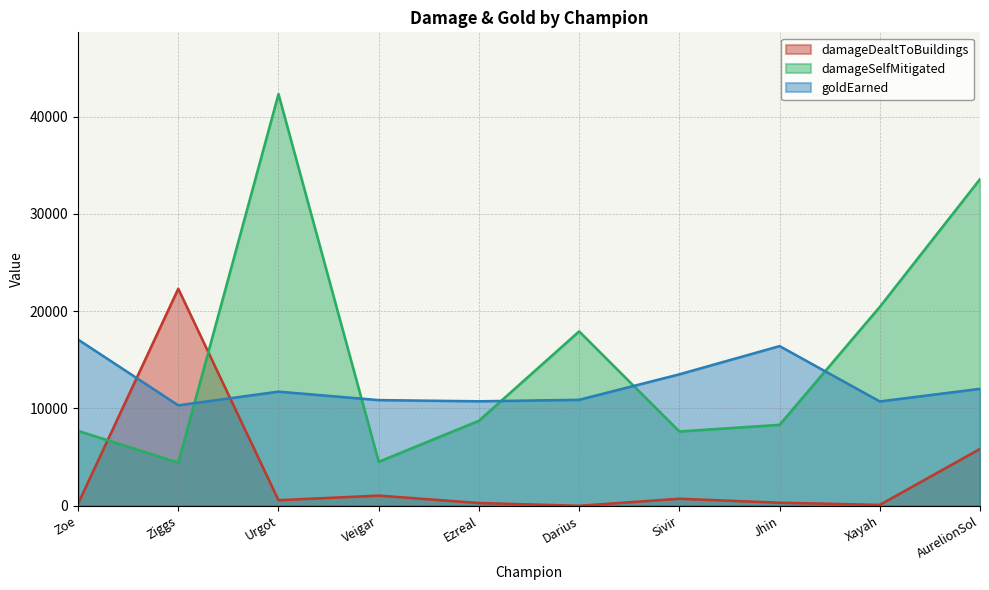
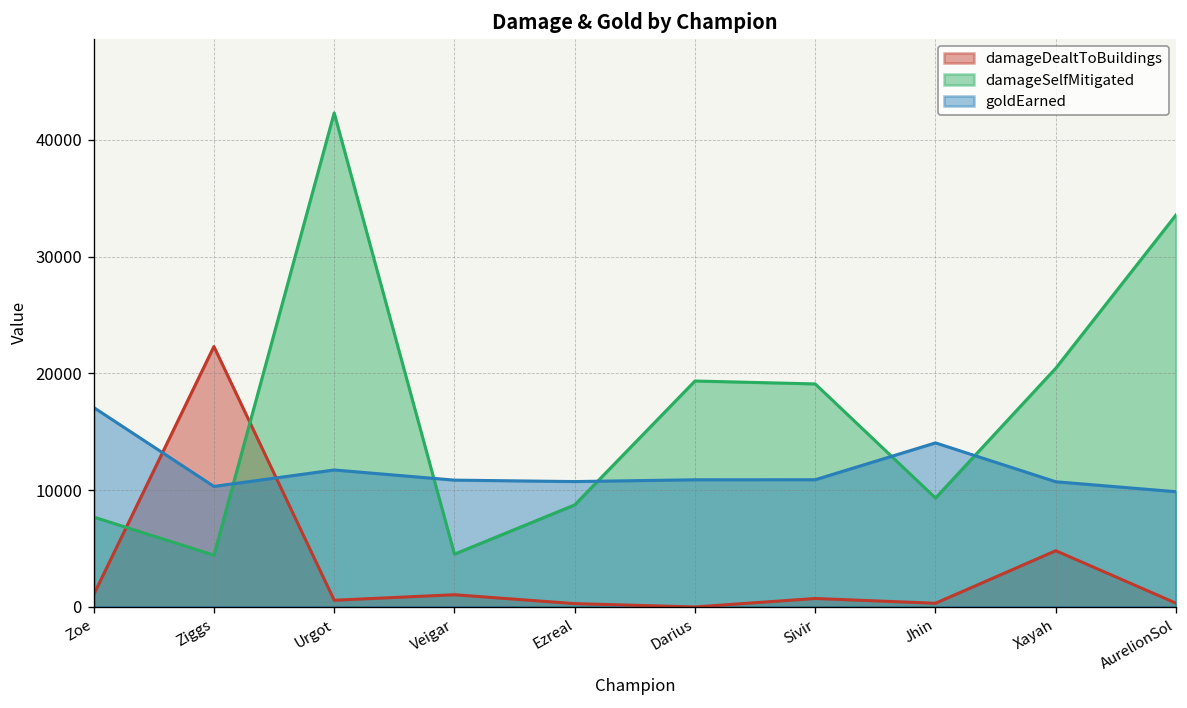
  {
    "damageDealtToBuildings": {
-     "Zoe": 0,
+     "Zoe": 1000,
      "Ziggs": 22000,
      "Urgot": 1000,
      "Veigar": 1000,
      "Ezreal": 0,
      "Darius": 0,
      "Sivir": 1000,
      "Jhin": 0,
-     "Xayah": 0,
-     "AurelionSol": 6000
+     "Xayah": 5000,
+     "AurelionSol": 0
    },
    "damageSelfMitigated": {
      "Zoe": 8000,
      "Ziggs": 4000,
      "Urgot": 42000,
      "Veigar": 5000,
      "Ezreal": 9000,
-     "Darius": 18000,
-     "Sivir": 8000,
-     "Jhin": 8000,
+     "Darius": 19000,
+     "Sivir": 19000,
+     "Jhin": 9000,
      "Xayah": 20000,
      "AurelionSol": 34000
    },
    "goldEarned": {
      "Zoe": 17000,
      "Ziggs": 10000,
      "Urgot": 12000,
      "Veigar": 11000,
      "Ezreal": 11000,
      "Darius": 11000,
-     "Sivir": 14000,
-     "Jhin": 16000,
+     "Sivir": 11000,
+     "Jhin": 14000,
      "Xayah": 11000,
-     "AurelionSol": 12000
+     "AurelionSol": 10000
    }
  }
